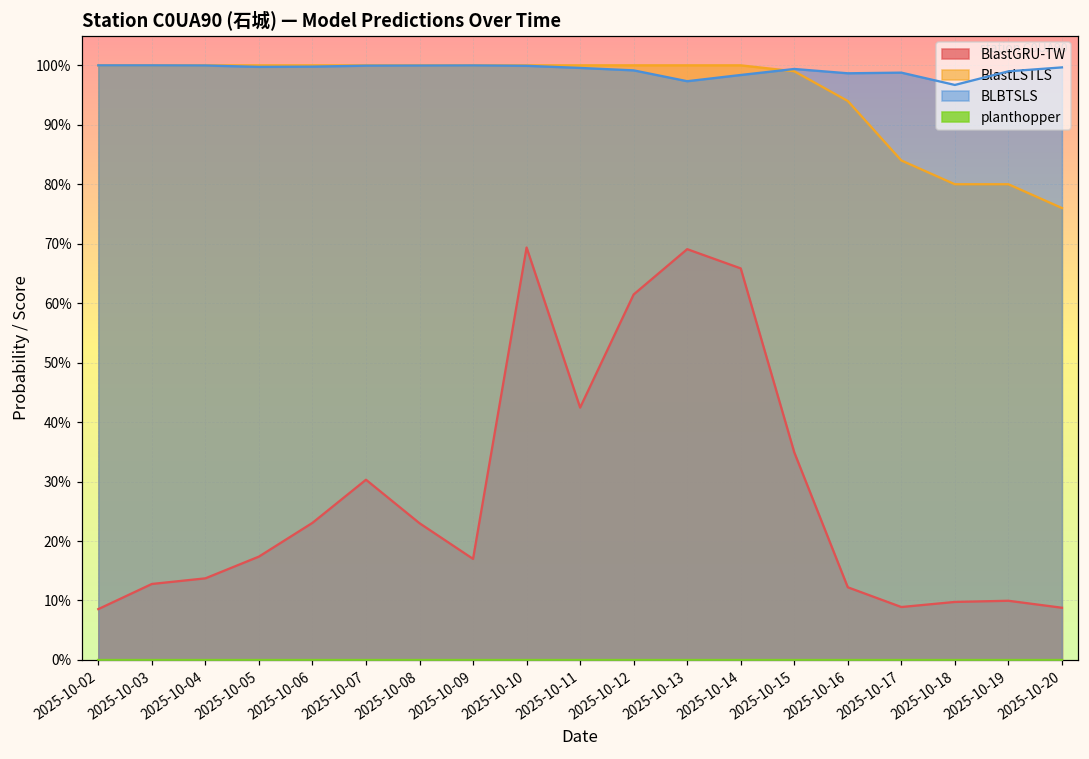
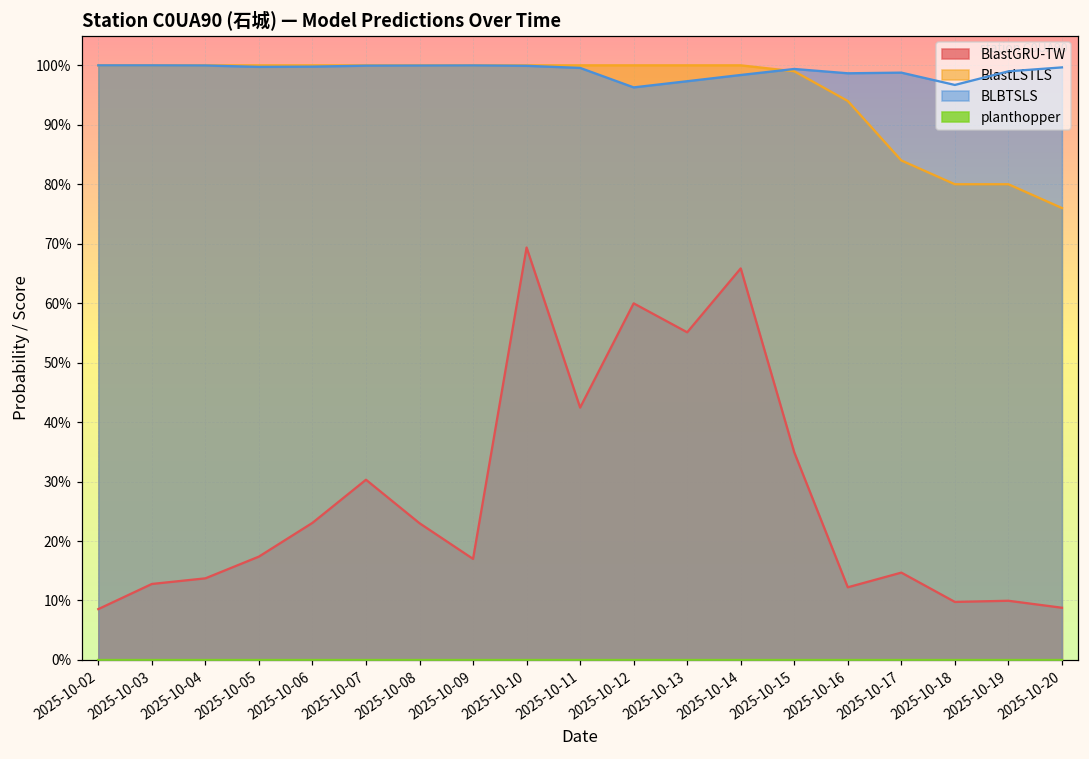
  {
    "BlastGRU-TW": {
      "2025-10-02": "9%",
      "2025-10-03": "13%",
      "2025-10-04": "14%",
      "2025-10-05": "17%",
      "2025-10-06": "23%",
      "2025-10-07": "30%",
      "2025-10-08": "23%",
      "2025-10-09": "17%",
      "2025-10-10": "69%",
      "2025-10-11": "42%",
-     "2025-10-12": "61%",
-     "2025-10-13": "69%",
+     "2025-10-12": "60%",
+     "2025-10-13": "55%",
      "2025-10-14": "66%",
      "2025-10-15": "35%",
      "2025-10-16": "12%",
-     "2025-10-17": "9%",
+     "2025-10-17": "15%",
      "2025-10-18": "10%",
      "2025-10-19": "10%",
      "2025-10-20": "9%"
    },
    "BlastLSTLS": {
      "2025-10-12": "100%",
      "2025-10-13": "100%",
      "2025-10-14": "100%",
      "2025-10-16": "94%",
      "2025-10-17": "84%",
      "2025-10-18": "80%",
      "2025-10-19": "80%",
      "2025-10-20": "76%"
    },
    "BLBTSLS": {
-     "2025-10-12": "99%",
+     "2025-10-12": "96%",
      "2025-10-13": "97%",
      "2025-10-14": "98%",
      "2025-10-16": "99%",
      "2025-10-17": "99%"
    },
    "planthopper": {
      "2025-10-02": "0%",
      "2025-10-03": "0%",
      "2025-10-04": "0%",
      "2025-10-05": "0%",
      "2025-10-06": "0%",
      "2025-10-07": "0%",
      "2025-10-08": "0%",
      "2025-10-09": "0%",
      "2025-10-10": "0%",
      "2025-10-11": "0%",
      "2025-10-12": "0%",
      "2025-10-13": "0%",
      "2025-10-14": "0%",
      "2025-10-15": "0%",
      "2025-10-16": "0%",
      "2025-10-17": "0%",
      "2025-10-18": "0%",
      "2025-10-19": "0%",
      "2025-10-20": "0%"
    }
  }
